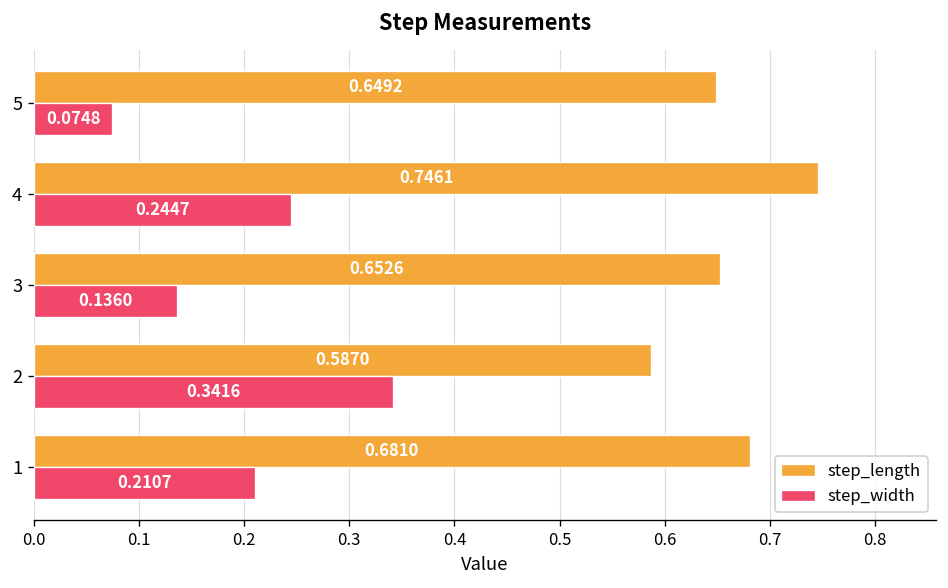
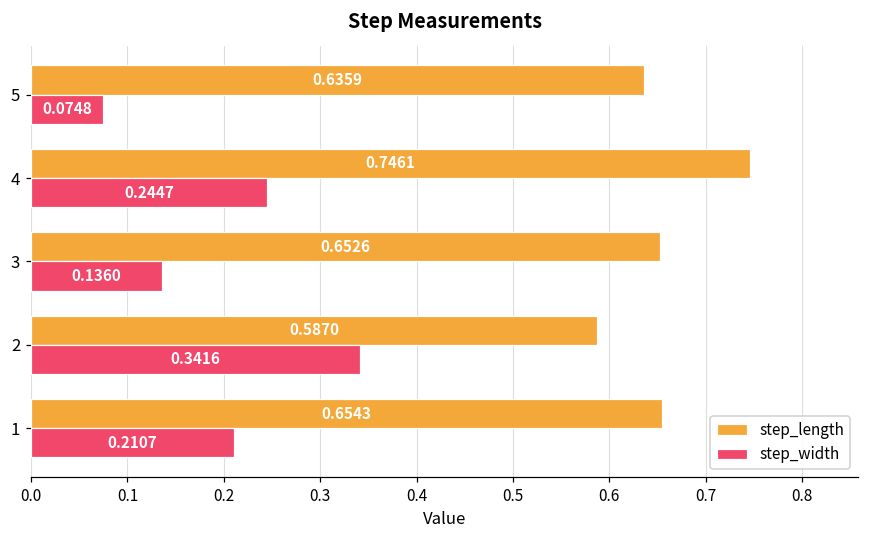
  {
    "step_length": {
-     "5": 0.6492,
+     "5": 0.6359,
      "4": 0.7461,
      "3": 0.6526,
      "2": 0.5870,
-     "1": 0.6810
+     "1": 0.6543
    },
    "step_width": {
      "5": 0.0748,
      "4": 0.2447,
      "3": 0.1360,
      "2": 0.3416,
      "1": 0.2107
    }
  }
